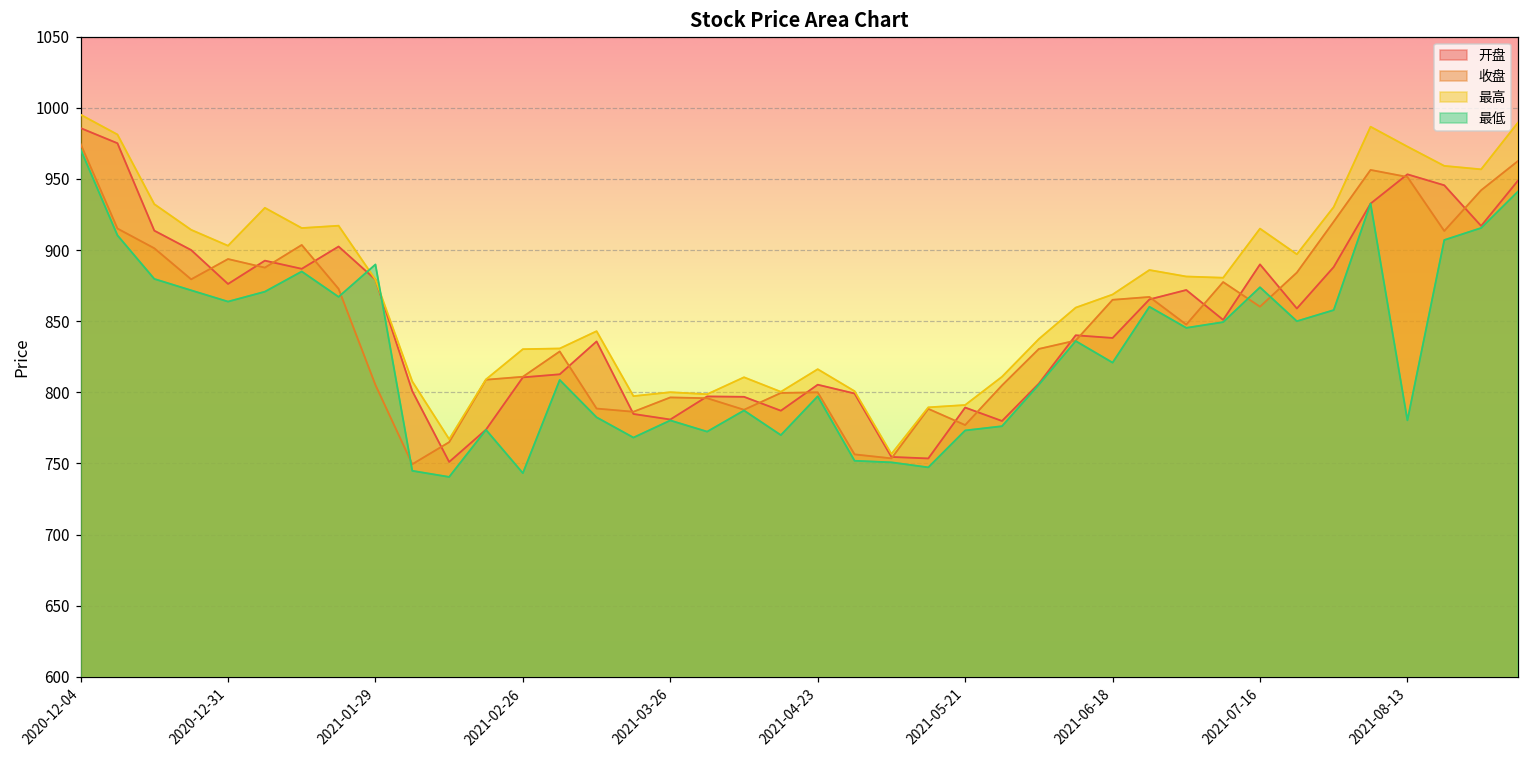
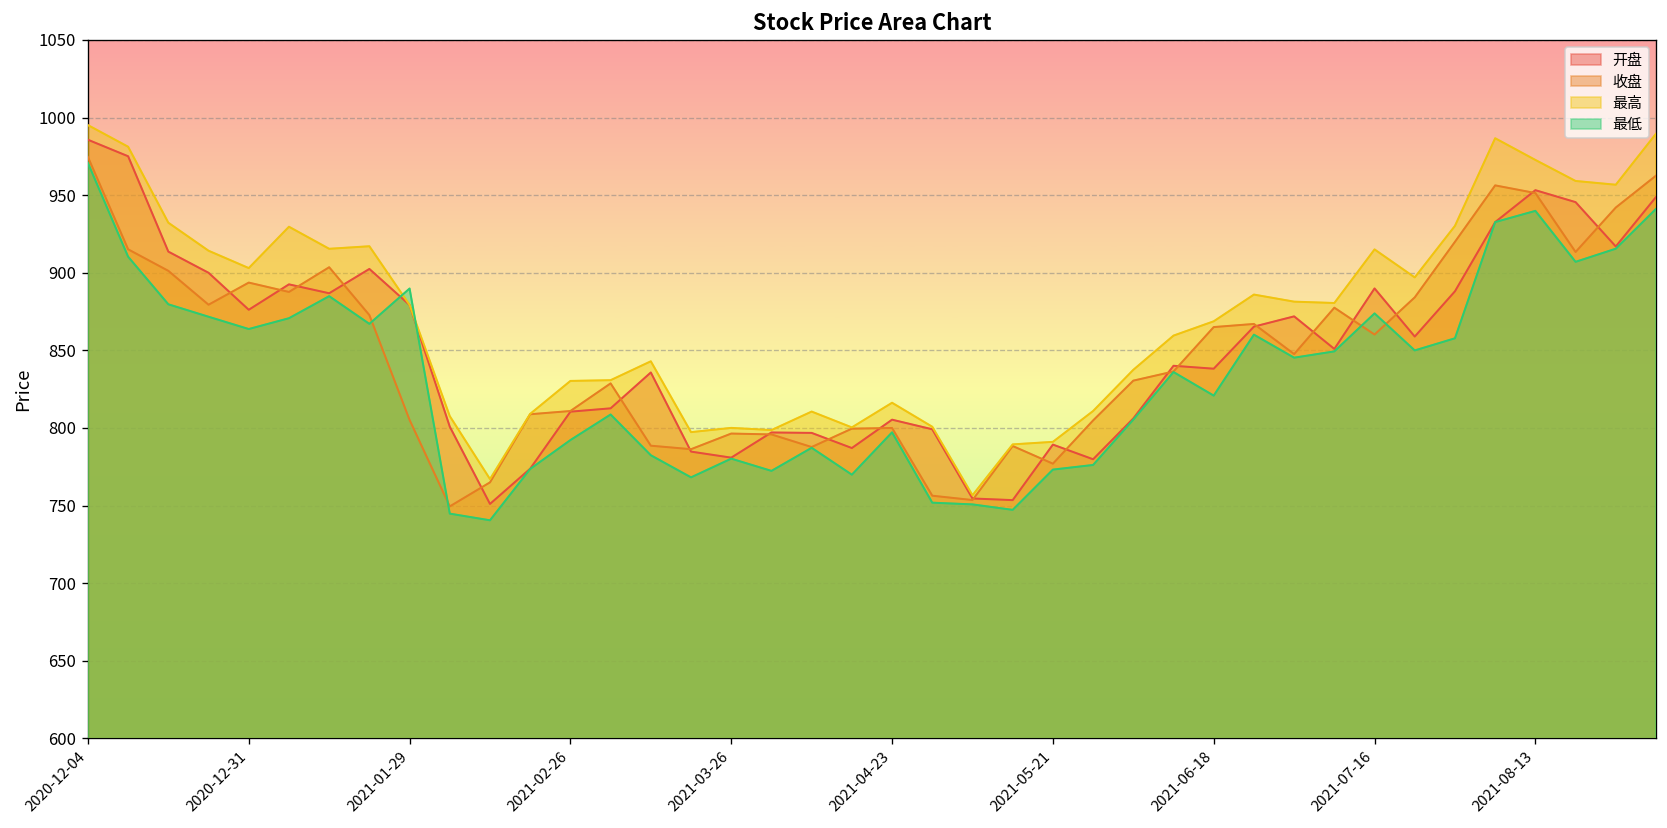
  {
    "最低": {
      "2020-12-04": 971,
      "2020-12-31": 864,
      "2021-01-29": 890,
-     "2021-02-26": 743,
+     "2021-02-26": 792,
      "2021-04-23": 797,
      "2021-05-21": 773,
      "2021-06-18": 821,
      "2021-07-16": 874,
-     "2021-08-13": 780
+     "2021-08-13": 940
    }
  }
